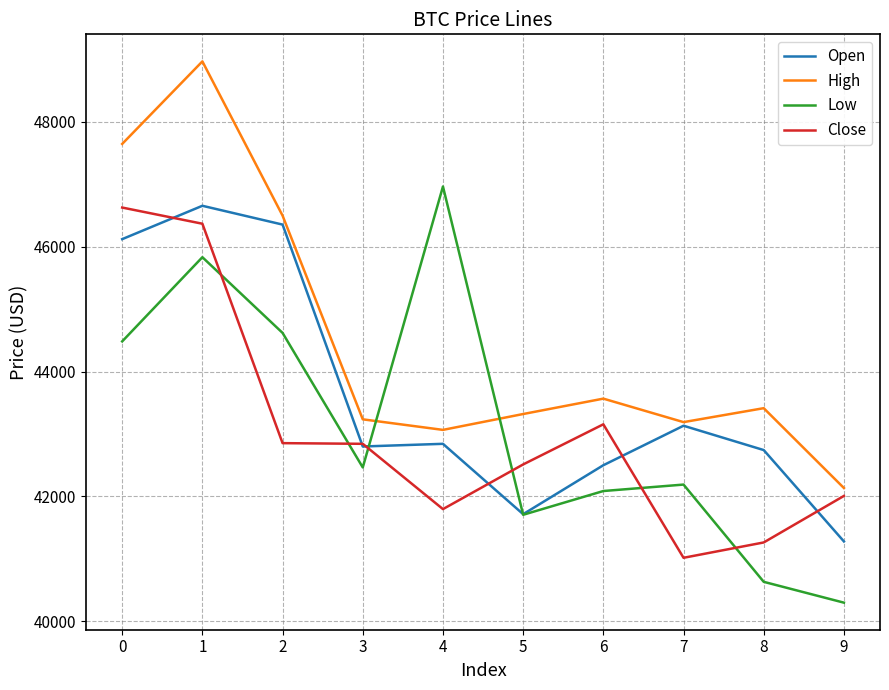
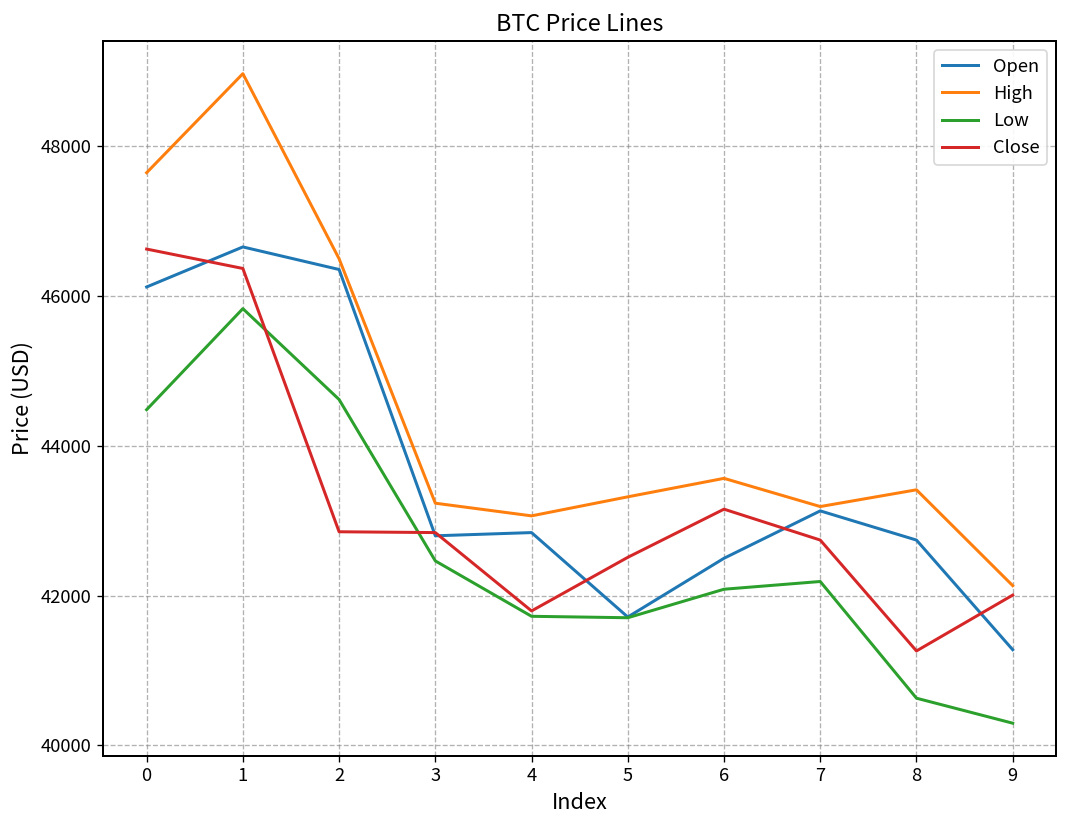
  {
    "Open": {
      "0": 46100,
      "1": 46700,
      "2": 46400,
      "3": 42800,
      "4": 42800,
      "6": 42500,
      "7": 43100,
      "8": 42700,
      "9": 41300
    },
    "High": {
      "0": 47600,
      "1": 49000,
      "2": 46500,
      "3": 43200,
      "4": 43100,
      "5": 43300,
      "6": 43600,
      "7": 43200,
      "8": 43400,
      "9": 42100
    },
    "Low": {
      "0": 44500,
      "1": 45800,
      "2": 44600,
      "3": 42500,
-     "4": 47000,
+     "4": 41700,
      "6": 42100,
      "7": 42200,
      "8": 40600,
      "9": 40300
    },
    "Close": {
      "0": 46600,
      "1": 46400,
      "2": 42900,
      "3": 42800,
      "4": 41800,
      "5": 42500,
      "6": 43200,
-     "7": 41000,
+     "7": 42700,
      "8": 41300,
      "9": 42000
    }
  }
